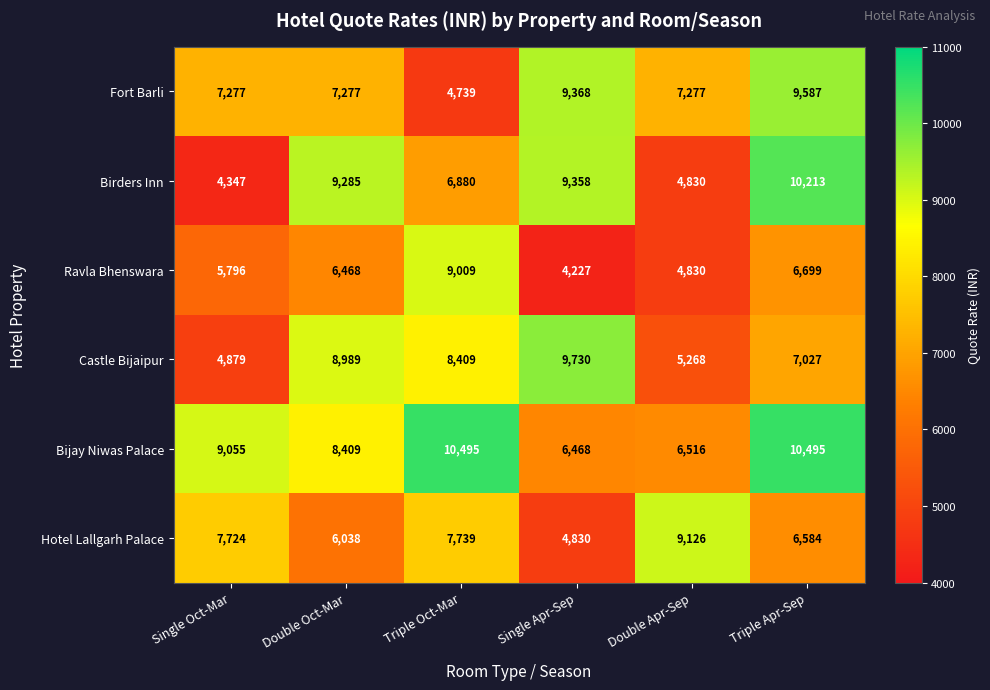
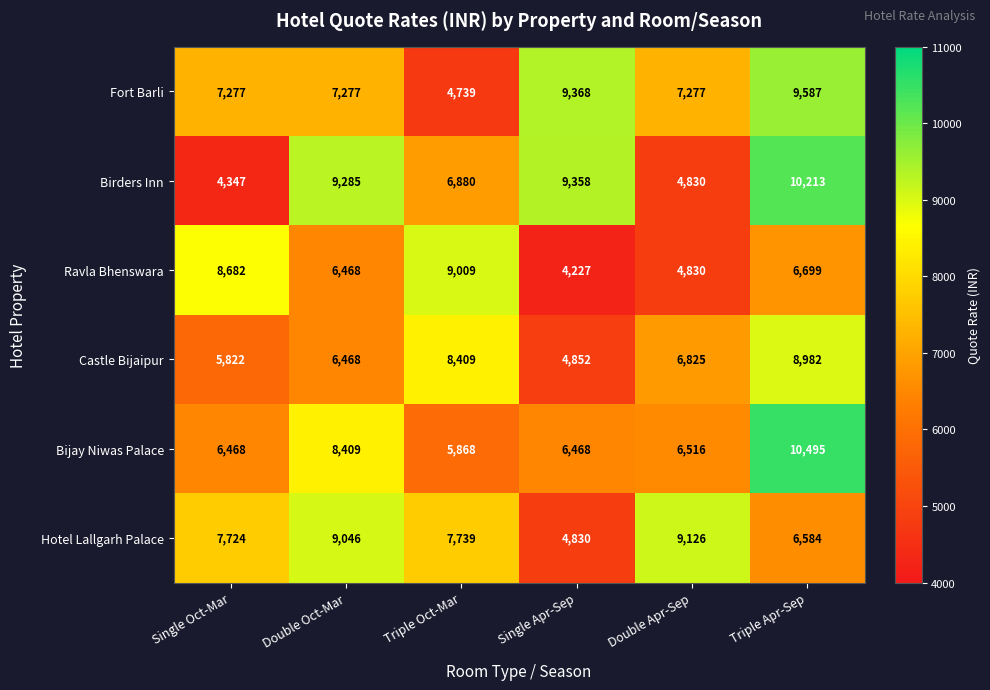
  {
    "Fort Barli": {
      "Single Oct-Mar": "7,277",
      "Double Oct-Mar": "7,277",
      "Triple Oct-Mar": "4,739",
      "Single Apr-Sep": "9,368",
      "Double Apr-Sep": "7,277",
      "Triple Apr-Sep": "9,587"
    },
    "Birders Inn": {
      "Single Oct-Mar": "4,347",
      "Double Oct-Mar": "9,285",
      "Triple Oct-Mar": "6,880",
      "Single Apr-Sep": "9,358",
      "Double Apr-Sep": "4,830",
      "Triple Apr-Sep": "10,213"
    },
    "Ravla Bhenswara": {
-     "Single Oct-Mar": "5,796",
+     "Single Oct-Mar": "8,682",
      "Double Oct-Mar": "6,468",
      "Triple Oct-Mar": "9,009",
      "Single Apr-Sep": "4,227",
      "Double Apr-Sep": "4,830",
      "Triple Apr-Sep": "6,699"
    },
    "Castle Bijaipur": {
-     "Single Oct-Mar": "4,879",
-     "Double Oct-Mar": "8,989",
+     "Single Oct-Mar": "5,822",
+     "Double Oct-Mar": "6,468",
      "Triple Oct-Mar": "8,409",
-     "Single Apr-Sep": "9,730",
-     "Double Apr-Sep": "5,268",
-     "Triple Apr-Sep": "7,027"
+     "Single Apr-Sep": "4,852",
+     "Double Apr-Sep": "6,825",
+     "Triple Apr-Sep": "8,982"
    },
    "Bijay Niwas Palace": {
-     "Single Oct-Mar": "9,055",
+     "Single Oct-Mar": "6,468",
      "Double Oct-Mar": "8,409",
-     "Triple Oct-Mar": "10,495",
+     "Triple Oct-Mar": "5,868",
      "Single Apr-Sep": "6,468",
      "Double Apr-Sep": "6,516",
      "Triple Apr-Sep": "10,495"
    },
    "Hotel Lallgarh Palace": {
      "Single Oct-Mar": "7,724",
-     "Double Oct-Mar": "6,038",
+     "Double Oct-Mar": "9,046",
      "Triple Oct-Mar": "7,739",
      "Single Apr-Sep": "4,830",
      "Double Apr-Sep": "9,126",
      "Triple Apr-Sep": "6,584"
    }
  }
